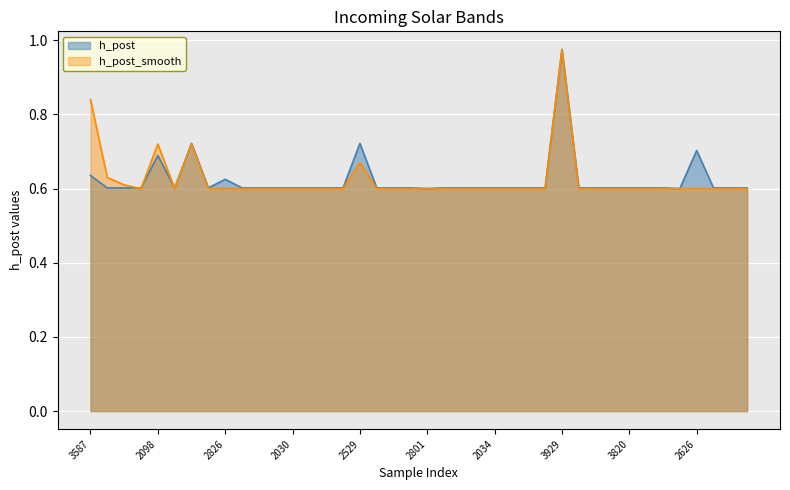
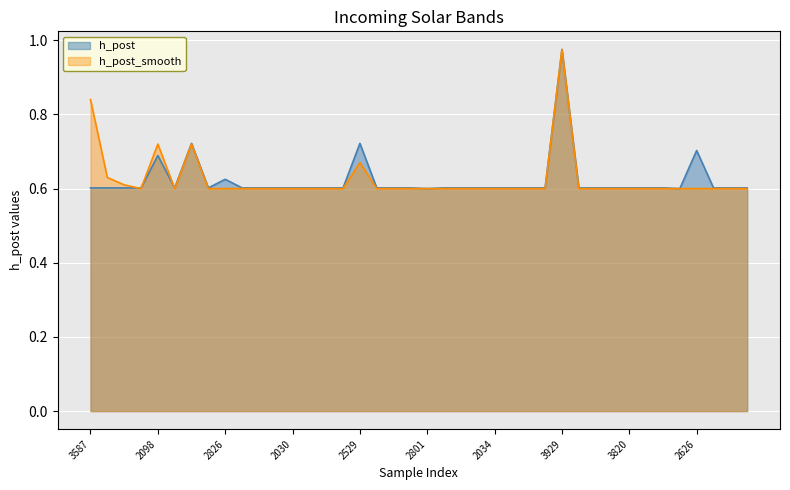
  {
    "h_post": {
-     "3587": 0.64,
+     "3587": 0.60,
      "2098": 0.69,
      "2826": 0.63,
      "2529": 0.72,
      "2626": 0.70
    },
    "h_post_smooth": {
      "3587": 0.84,
      "2098": 0.72,
      "2826": 0.60,
      "2529": 0.67,
      "2626": 0.60
    }
  }
